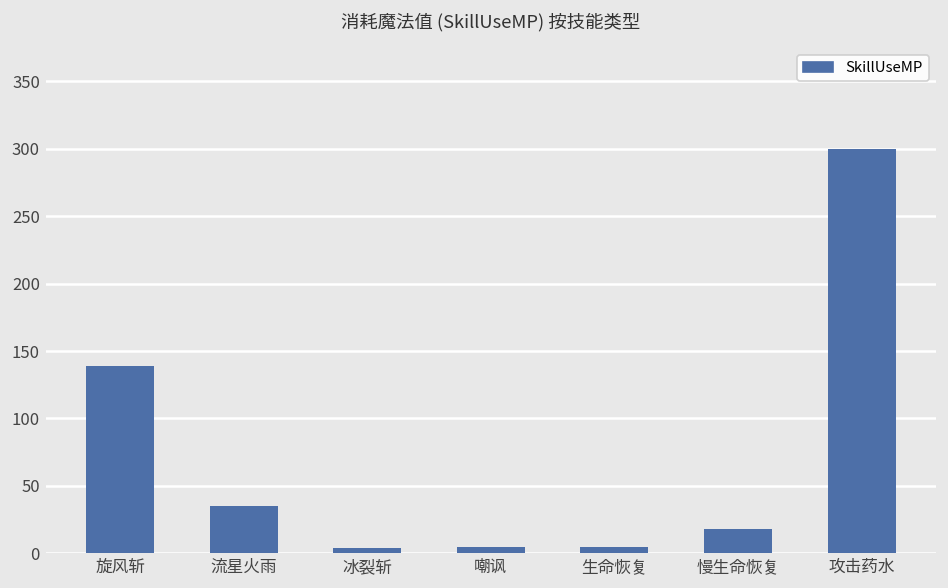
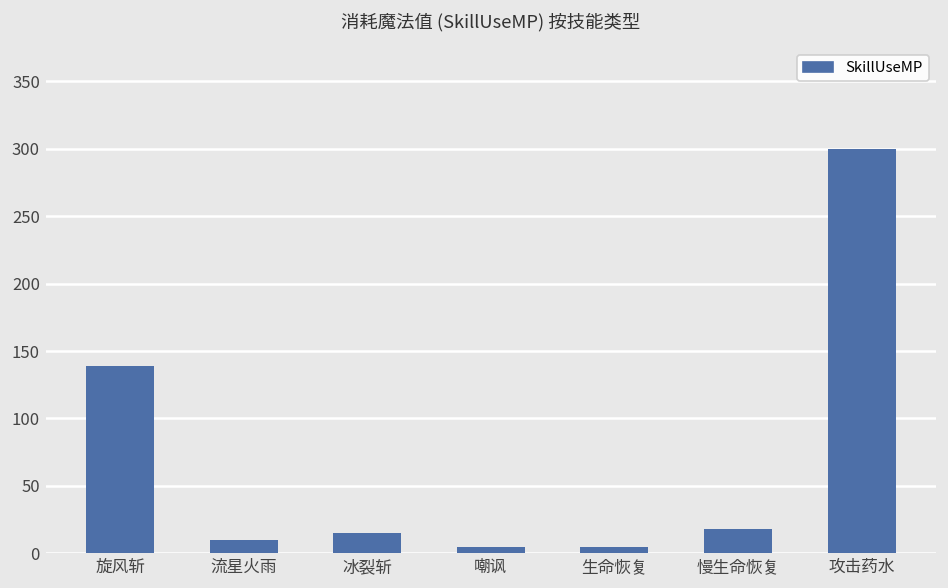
  {
    "旋风斩": 139,
-   "流星火雨": 35,
-   "冰裂斩": 4,
+   "流星火雨": 10,
+   "冰裂斩": 15,
    "嘲讽": 5,
    "生命恢复": 5,
    "慢生命恢复": 18,
    "攻击药水": 300
  }
